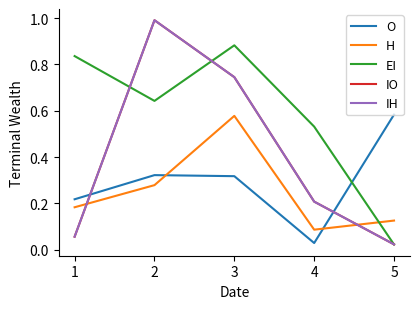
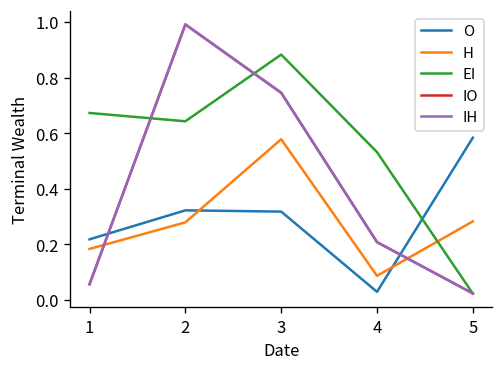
  {
    "O": {
      "1": 0.22,
      "2": 0.32,
      "3": 0.32,
      "4": 0.03
    },
    "H": {
      "1": 0.18,
      "2": 0.28,
      "3": 0.58,
      "4": 0.09,
-     "5": 0.13
+     "5": 0.28
    },
    "EI": {
-     "1": 0.84,
+     "1": 0.67,
      "2": 0.64,
      "3": 0.88,
      "4": 0.53
    },
    "IH": {
      "1": 0.06,
      "2": 0.99,
      "3": 0.75,
      "4": 0.21
    }
  }
